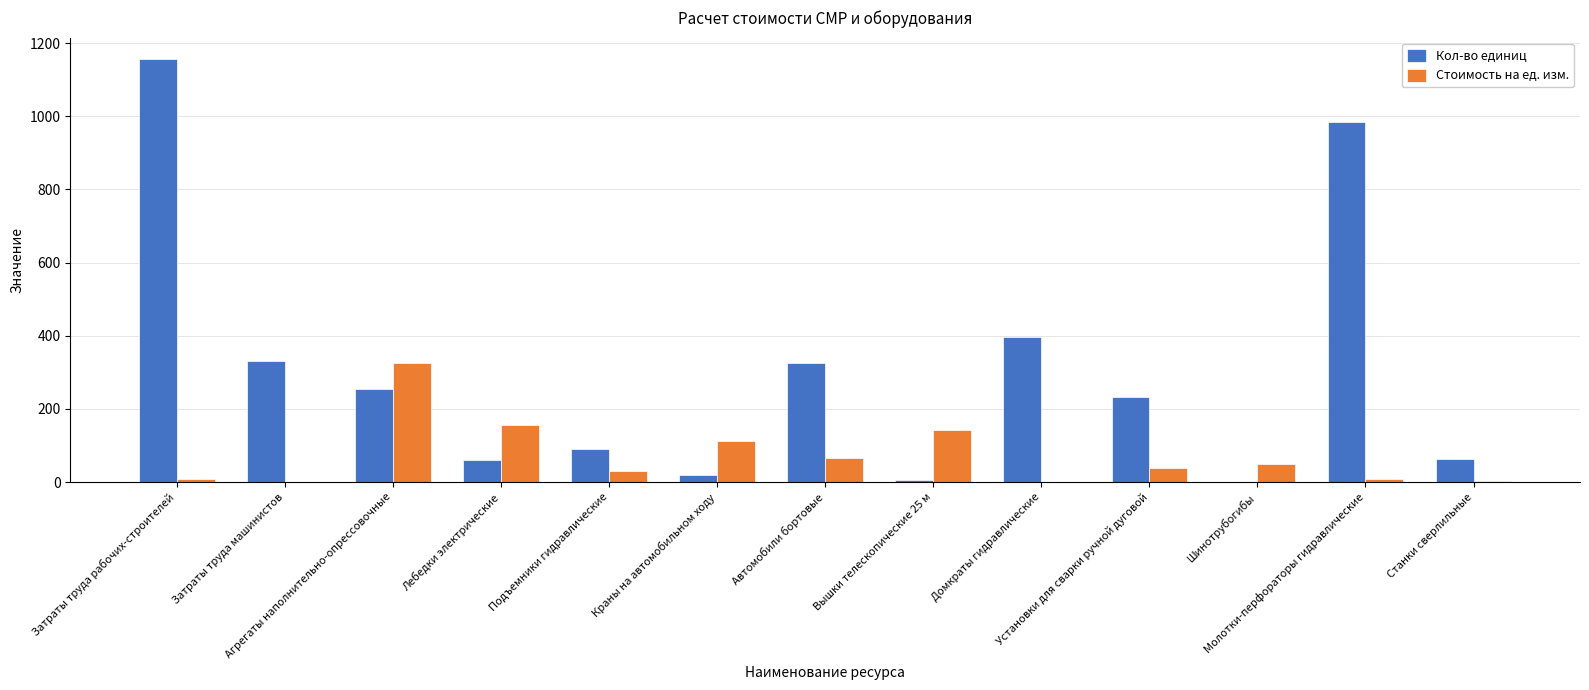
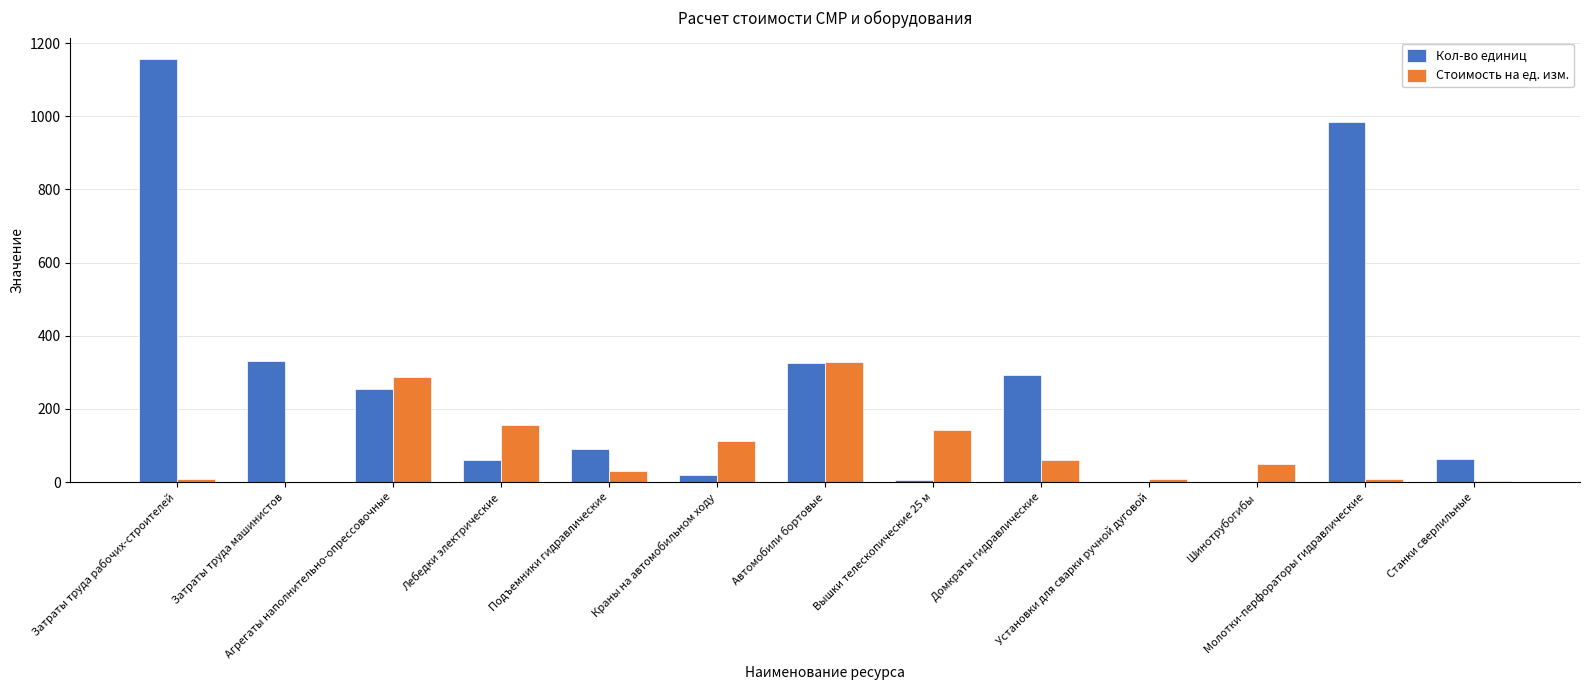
  {
    "Кол-во единиц": {
      "Затраты труда рабочих-строителей": 1160,
      "Затраты труда машинистов": 330,
      "Агрегаты наполнительно-опрессовочные": 250,
      "Лебедки электрические": 60,
      "Подъемники гидравлические": 90,
      "Краны на автомобильном ходу": 20,
      "Автомобили бортовые": 330,
-     "Домкраты гидравлические": 400,
-     "Установки для сварки ручной дуговой": 230,
+     "Домкраты гидравлические": 290,
+     "Установки для сварки ручной дуговой": 0,
      "Молотки-перфораторы гидравлические": 980,
      "Станки сверлильные": 60
    },
    "Стоимость на ед. изм.": {
      "Затраты труда рабочих-строителей": 10,
      "Затраты труда машинистов": 0,
-     "Агрегаты наполнительно-опрессовочные": 330,
+     "Агрегаты наполнительно-опрессовочные": 290,
      "Лебедки электрические": 160,
      "Подъемники гидравлические": 30,
      "Краны на автомобильном ходу": 110,
-     "Автомобили бортовые": 70,
+     "Автомобили бортовые": 330,
      "Вышки телескопические 25 м": 140,
-     "Домкраты гидравлические": 0,
-     "Установки для сварки ручной дуговой": 40,
+     "Домкраты гидравлические": 60,
+     "Установки для сварки ручной дуговой": 10,
      "Шинотрубогибы": 50,
      "Молотки-перфораторы гидравлические": 10
    }
  }
